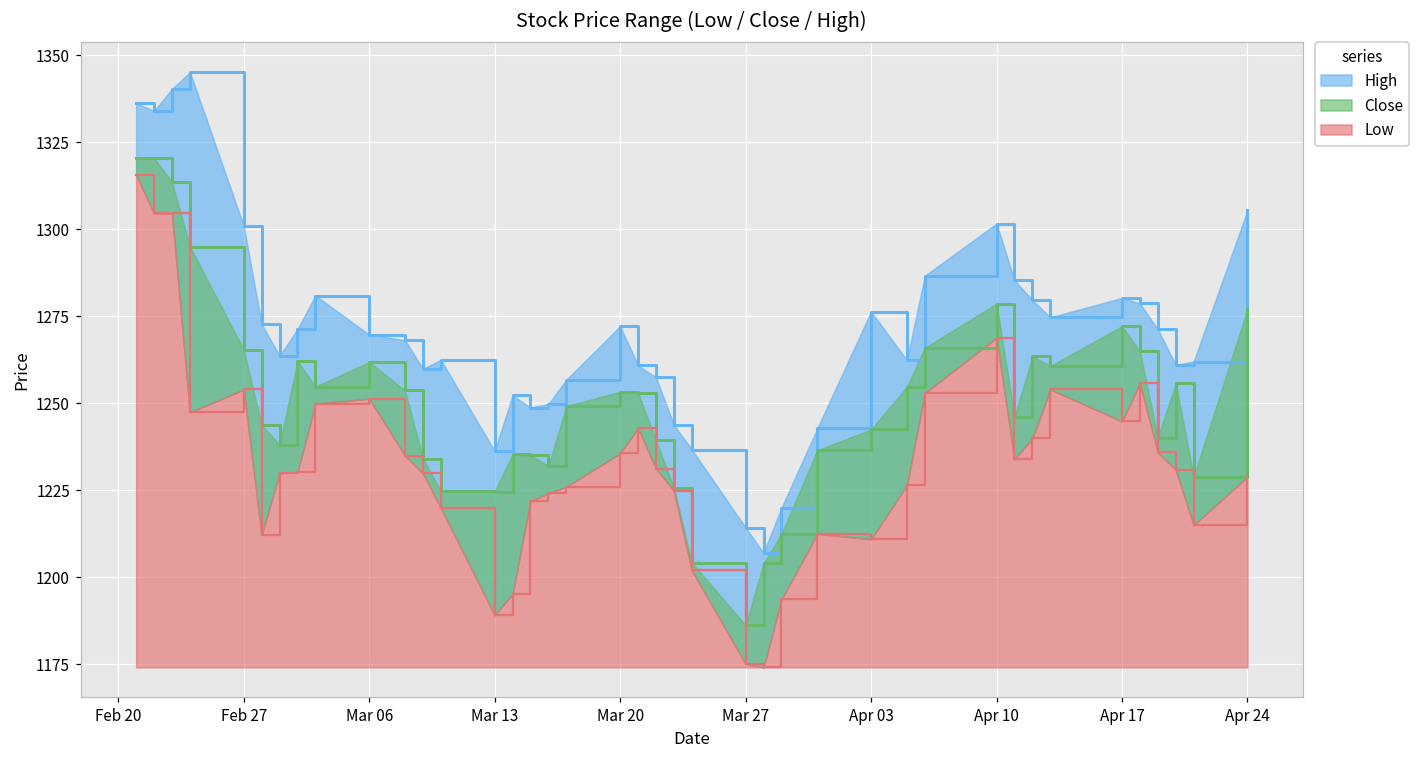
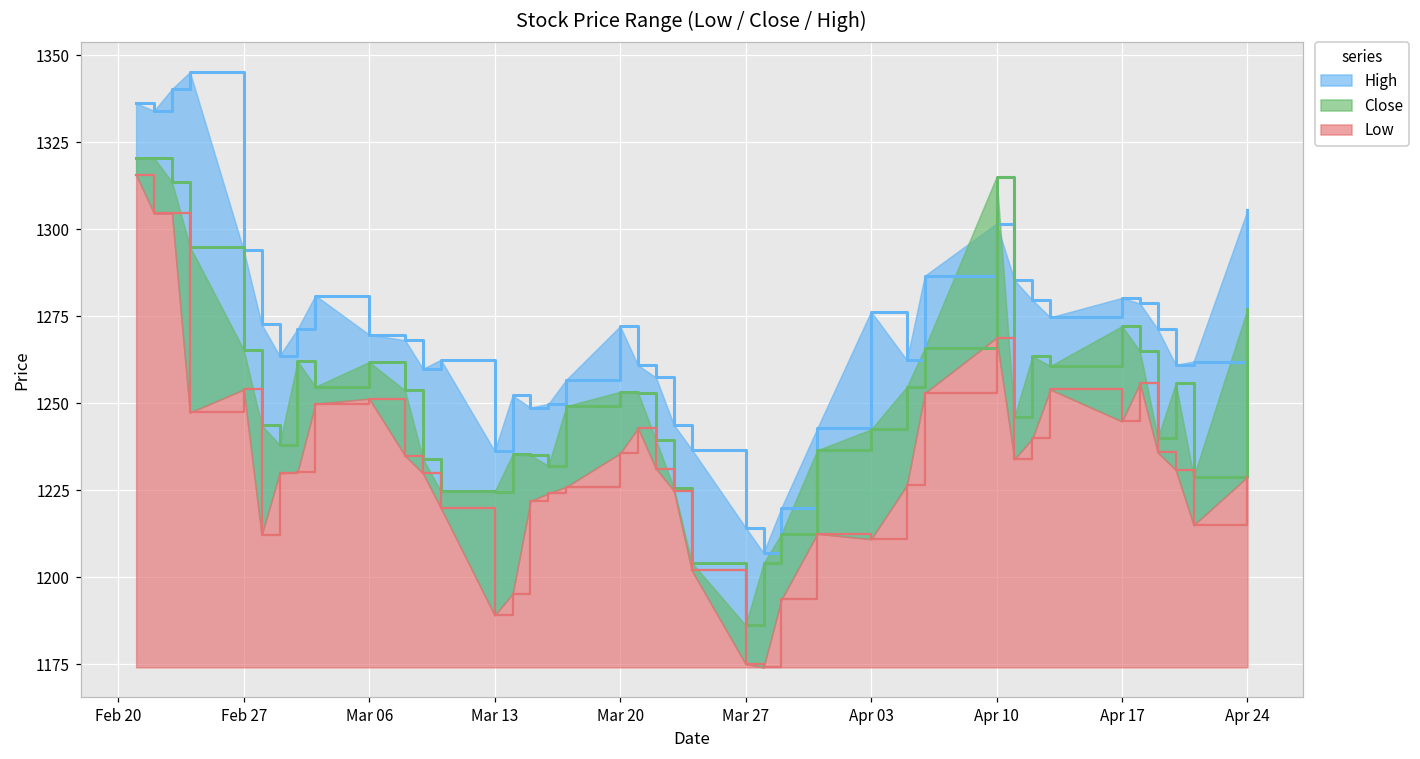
  {
    "High": {
-     "Feb 27": 1301,
+     "Feb 27": 1294,
      "Mar 06": 1270,
      "Mar 13": 1236,
      "Mar 20": 1272,
      "Mar 27": 1214,
      "Apr 03": 1276,
      "Apr 10": 1302,
      "Apr 17": 1280,
      "Apr 24": 1305
    },
    "Close": {
      "Feb 27": 1265,
      "Mar 06": 1262,
      "Mar 13": 1225,
      "Mar 20": 1253,
      "Mar 27": 1186,
      "Apr 03": 1243,
-     "Apr 10": 1279,
+     "Apr 10": 1315,
      "Apr 17": 1272,
      "Apr 24": 1277
    },
    "Low": {
      "Feb 27": 1254,
      "Mar 06": 1251,
      "Mar 13": 1189,
      "Mar 20": 1236,
      "Mar 27": 1175,
      "Apr 03": 1211,
      "Apr 10": 1269,
      "Apr 17": 1245,
      "Apr 24": 1229
    }
  }
